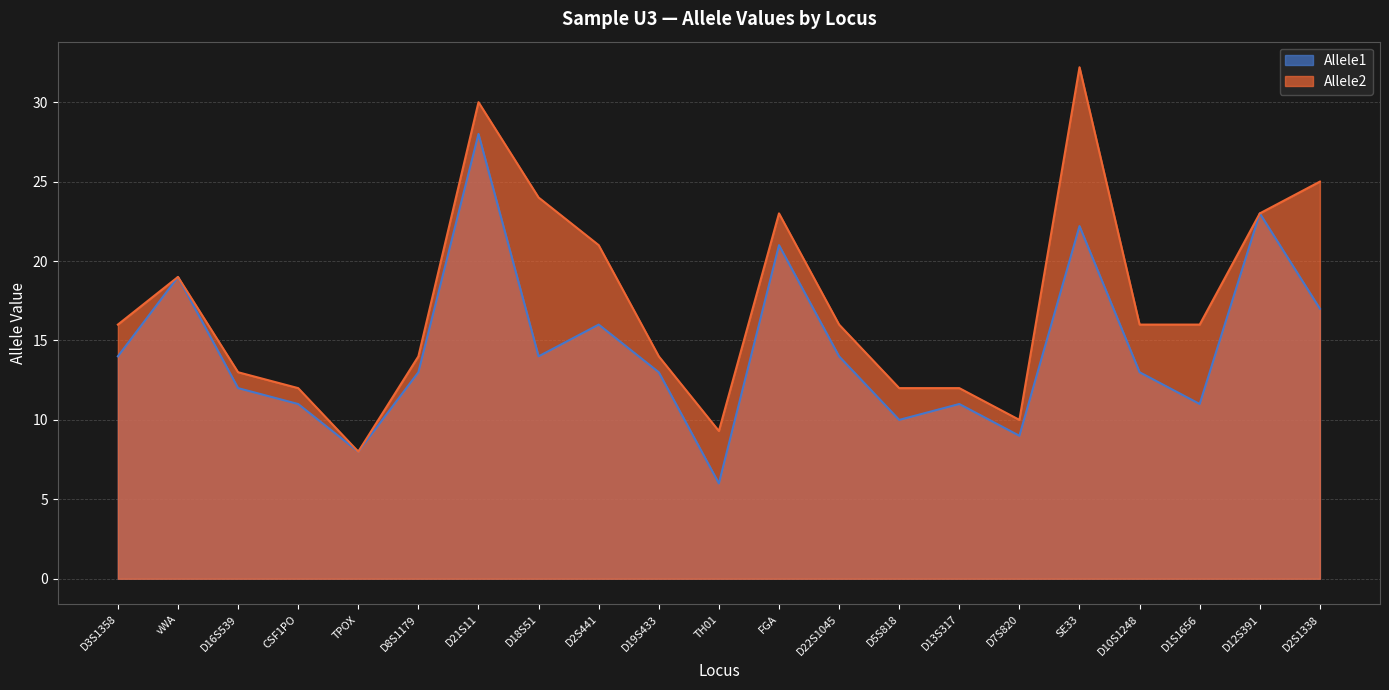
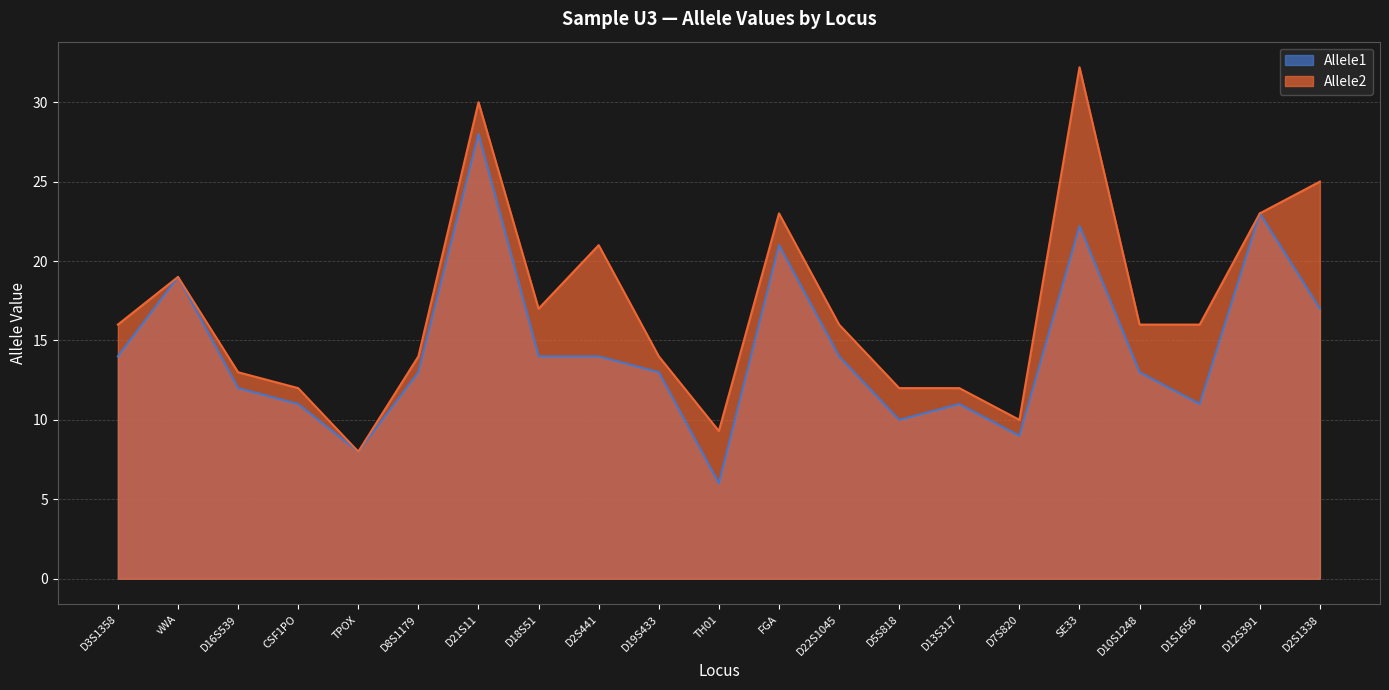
  {
    "Allele1": {
      "D3S1358": 14,
      "D16S539": 12,
      "CSF1PO": 11,
      "D8S1179": 13,
      "D21S11": 28,
      "D18S51": 14,
-     "D2S441": 16,
+     "D2S441": 14,
      "D19S433": 13,
      "TH01": 6,
      "FGA": 21,
      "D22S1045": 14,
      "D5S818": 10,
      "D13S317": 11,
      "D7S820": 9,
      "SE33": 22.2,
      "D10S1248": 13,
      "D1S1656": 11,
      "D2S1338": 17
    },
    "Allele2": {
      "D3S1358": 16,
      "D16S539": 13,
      "CSF1PO": 12,
      "D8S1179": 14,
      "D21S11": 30,
-     "D18S51": 24,
+     "D18S51": 17,
      "D2S441": 21,
      "D19S433": 14,
      "TH01": 9.3,
      "FGA": 23,
      "D22S1045": 16,
      "D5S818": 12,
      "D13S317": 12,
      "D7S820": 10,
      "SE33": 32.2,
      "D10S1248": 16,
      "D1S1656": 16,
      "D2S1338": 25
    }
  }
